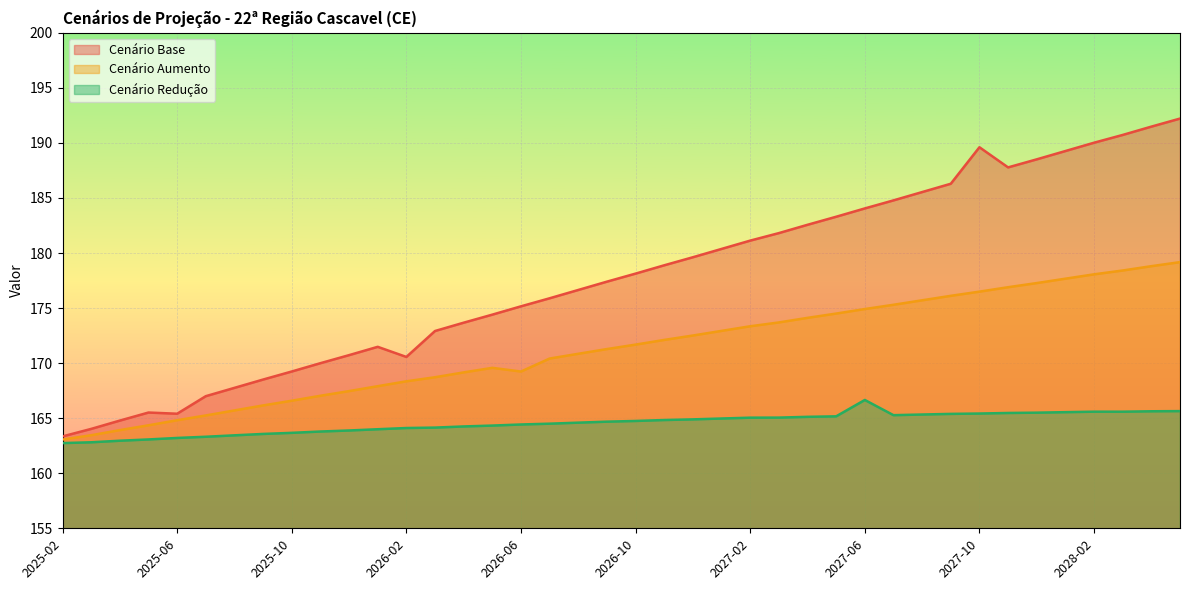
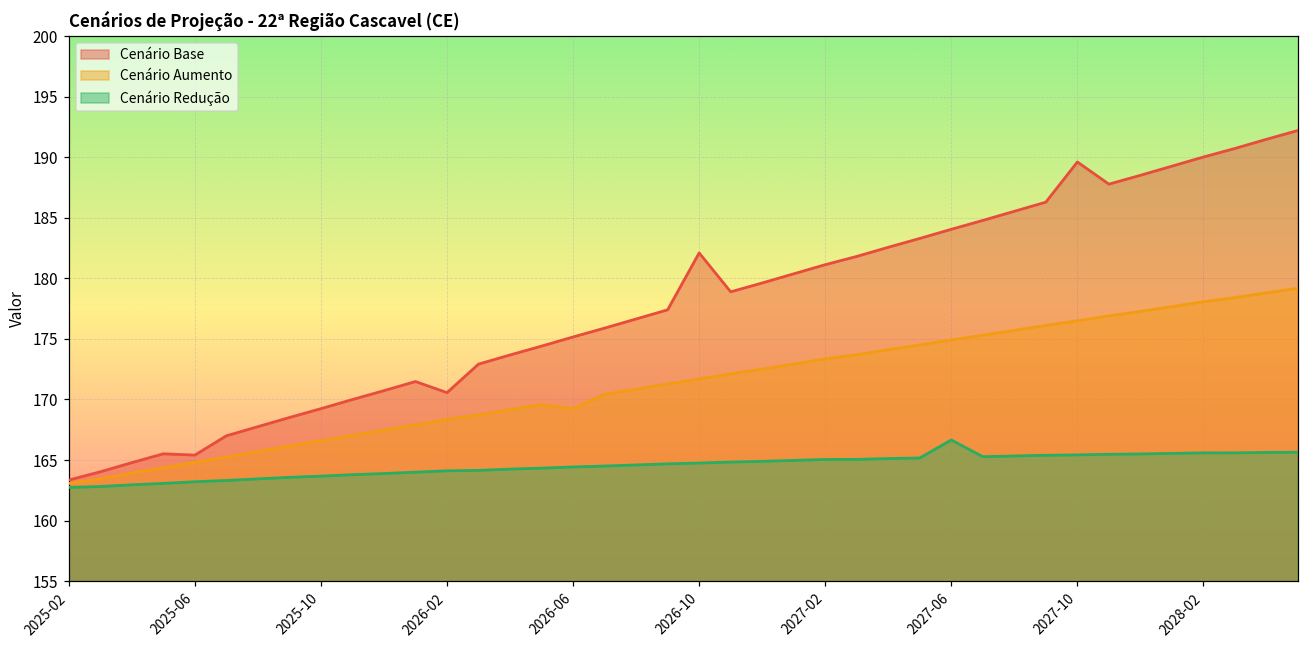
  {
    "Cenário Base": {
      "2025-02": 163.3,
      "2025-06": 165.4,
      "2025-10": 169.2,
      "2026-02": 170.6,
      "2026-06": 175.2,
-     "2026-10": 178.1,
+     "2026-10": 182.1,
      "2027-02": 181.1,
      "2027-06": 184.1,
      "2027-10": 189.6,
      "2028-02": 190.0
    },
    "Cenário Aumento": {
      "2025-02": 163.1,
      "2025-06": 164.8,
      "2025-10": 166.6,
      "2026-02": 168.3,
      "2026-06": 169.2,
      "2026-10": 171.7,
      "2027-02": 173.3,
      "2027-06": 174.9,
      "2027-10": 176.5,
      "2028-02": 178.1
    },
    "Cenário Redução": {
      "2025-02": 162.7,
      "2025-06": 163.2,
      "2025-10": 163.7,
      "2026-02": 164.1,
      "2026-06": 164.4,
      "2026-10": 164.7,
      "2027-02": 165.0,
      "2027-06": 166.7,
      "2027-10": 165.4,
      "2028-02": 165.6
    }
  }
